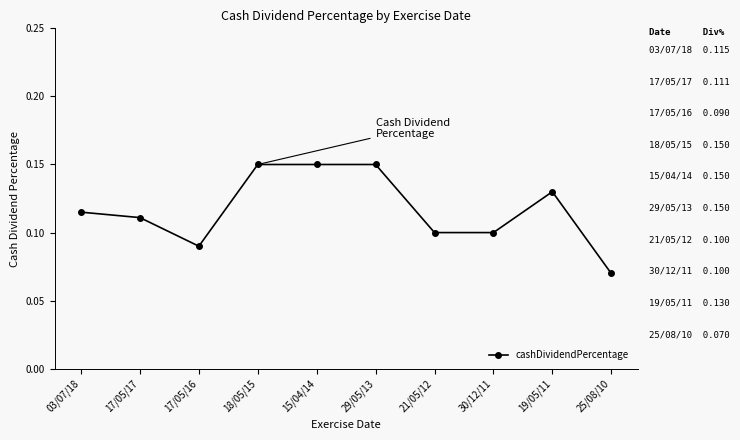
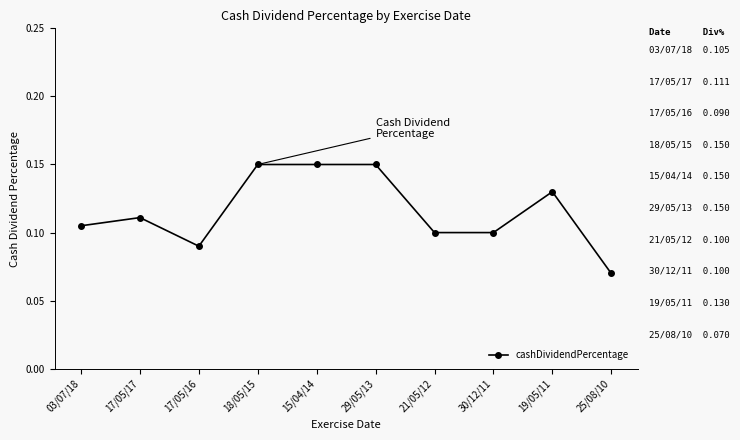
  {
-   "03/07/18": 0.115
+   "03/07/18": 0.105
  }
